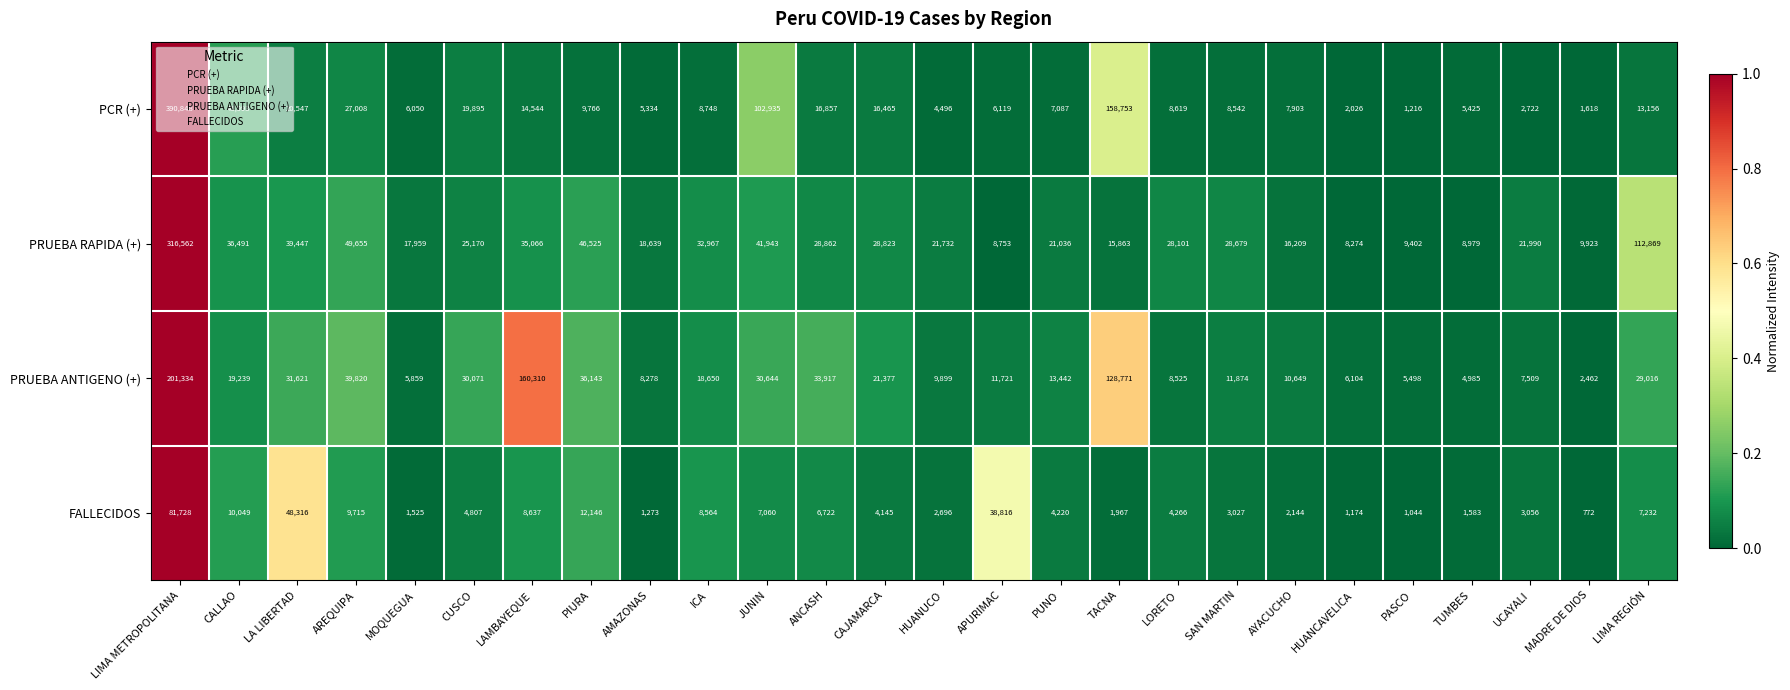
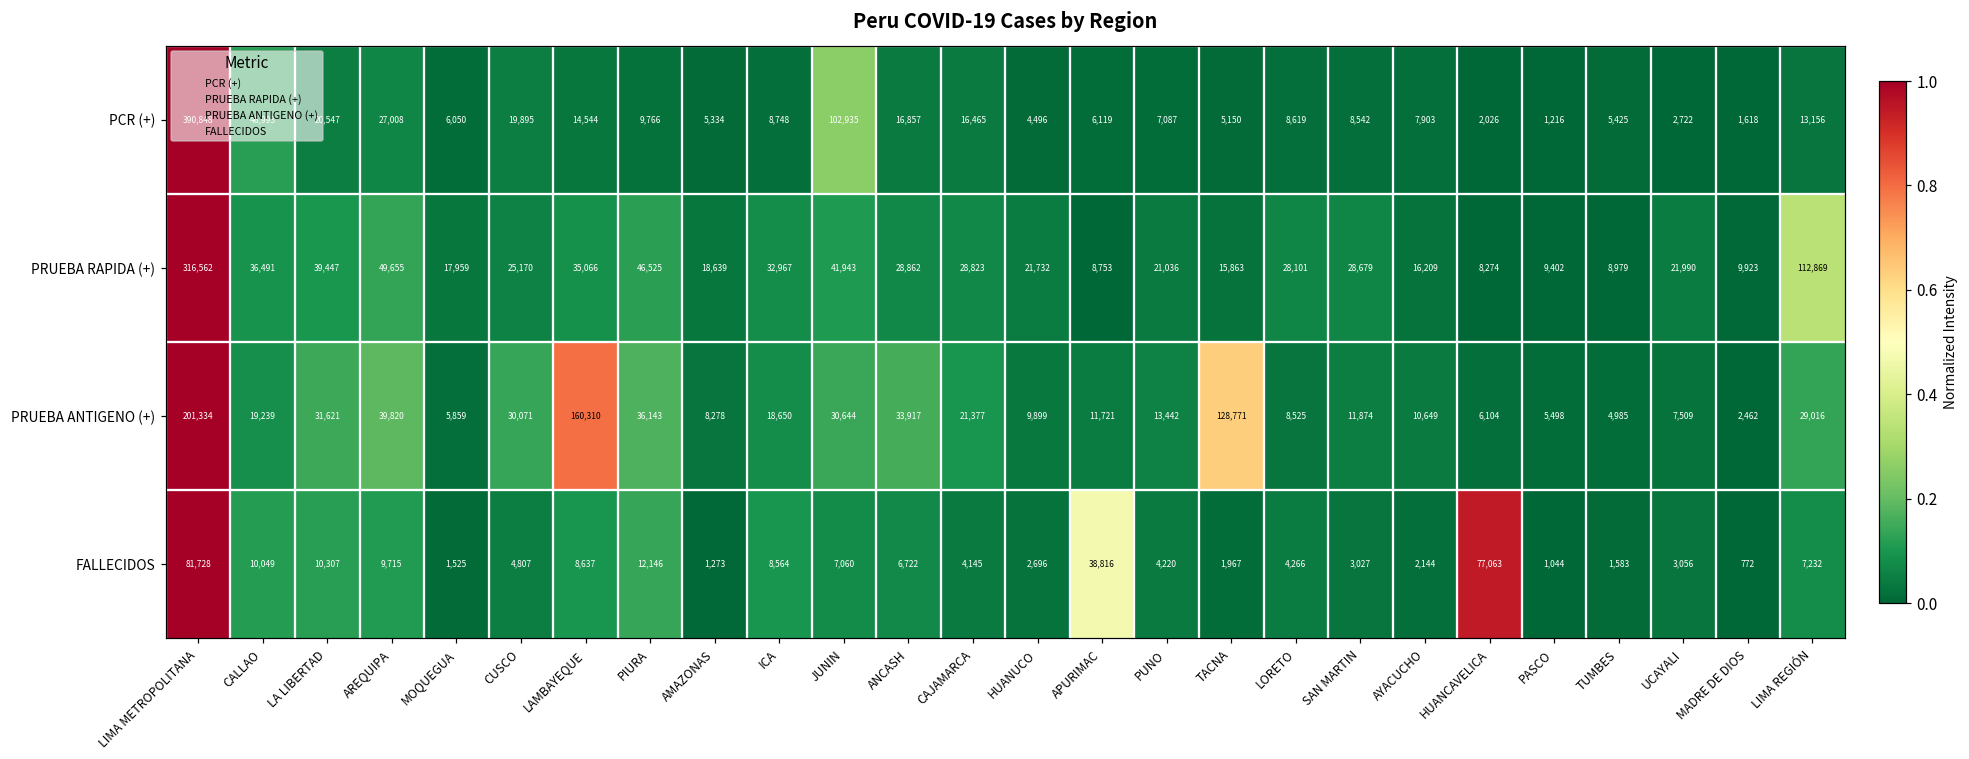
  {
    "PCR (+)": {
      "AREQUIPA": "27,008",
      "MOQUEGUA": "6,050",
      "CUSCO": "19,895",
      "LAMBAYEQUE": "14,544",
      "PIURA": "9,766",
      "AMAZONAS": "5,334",
      "ICA": "8,748",
      "JUNIN": "102,935",
      "ANCASH": "16,857",
      "CAJAMARCA": "16,465",
      "HUANUCO": "4,496",
      "APURIMAC": "6,119",
      "PUNO": "7,087",
-     "TACNA": "158,753",
+     "TACNA": "5,150",
      "LORETO": "8,619",
      "SAN MARTIN": "8,542",
      "AYACUCHO": "7,903",
      "HUANCAVELICA": "2,026",
      "PASCO": "1,216",
      "TUMBES": "5,425",
      "UCAYALI": "2,722",
      "MADRE DE DIOS": "1,618",
      "LIMA REGIÓN": "13,156"
    },
    "PRUEBA RAPIDA (+)": {
      "LIMA METROPOLITANA": "316,562",
      "CALLAO": "36,491",
      "LA LIBERTAD": "39,447",
      "AREQUIPA": "49,655",
      "MOQUEGUA": "17,959",
      "CUSCO": "25,170",
      "LAMBAYEQUE": "35,066",
      "PIURA": "46,525",
      "AMAZONAS": "18,639",
      "ICA": "32,967",
      "JUNIN": "41,943",
      "ANCASH": "28,862",
      "CAJAMARCA": "28,823",
      "HUANUCO": "21,732",
      "APURIMAC": "8,753",
      "PUNO": "21,036",
      "TACNA": "15,863",
      "LORETO": "28,101",
      "SAN MARTIN": "28,679",
      "AYACUCHO": "16,209",
      "HUANCAVELICA": "8,274",
      "PASCO": "9,402",
      "TUMBES": "8,979",
      "UCAYALI": "21,990",
      "MADRE DE DIOS": "9,923",
      "LIMA REGIÓN": "112,869"
    },
    "PRUEBA ANTIGENO (+)": {
      "LIMA METROPOLITANA": "201,334",
      "CALLAO": "19,239",
      "LA LIBERTAD": "31,621",
      "AREQUIPA": "39,820",
      "MOQUEGUA": "5,859",
      "CUSCO": "30,071",
      "LAMBAYEQUE": "160,310",
      "PIURA": "36,143",
      "AMAZONAS": "8,278",
      "ICA": "18,650",
      "JUNIN": "30,644",
      "ANCASH": "33,917",
      "CAJAMARCA": "21,377",
      "HUANUCO": "9,899",
      "APURIMAC": "11,721",
      "PUNO": "13,442",
      "TACNA": "128,771",
      "LORETO": "8,525",
      "SAN MARTIN": "11,874",
      "AYACUCHO": "10,649",
      "HUANCAVELICA": "6,104",
      "PASCO": "5,498",
      "TUMBES": "4,985",
      "UCAYALI": "7,509",
      "MADRE DE DIOS": "2,462",
      "LIMA REGIÓN": "29,016"
    },
    "FALLECIDOS": {
      "LIMA METROPOLITANA": "81,728",
      "CALLAO": "10,049",
-     "LA LIBERTAD": "48,316",
+     "LA LIBERTAD": "10,307",
      "AREQUIPA": "9,715",
      "MOQUEGUA": "1,525",
      "CUSCO": "4,807",
      "LAMBAYEQUE": "8,637",
      "PIURA": "12,146",
      "AMAZONAS": "1,273",
      "ICA": "8,564",
      "JUNIN": "7,060",
      "ANCASH": "6,722",
      "CAJAMARCA": "4,145",
      "HUANUCO": "2,696",
      "APURIMAC": "38,816",
      "PUNO": "4,220",
      "TACNA": "1,967",
      "LORETO": "4,266",
      "SAN MARTIN": "3,027",
      "AYACUCHO": "2,144",
-     "HUANCAVELICA": "1,174",
+     "HUANCAVELICA": "77,063",
      "PASCO": "1,044",
      "TUMBES": "1,583",
      "UCAYALI": "3,056",
      "MADRE DE DIOS": "772",
      "LIMA REGIÓN": "7,232"
    }
  }
